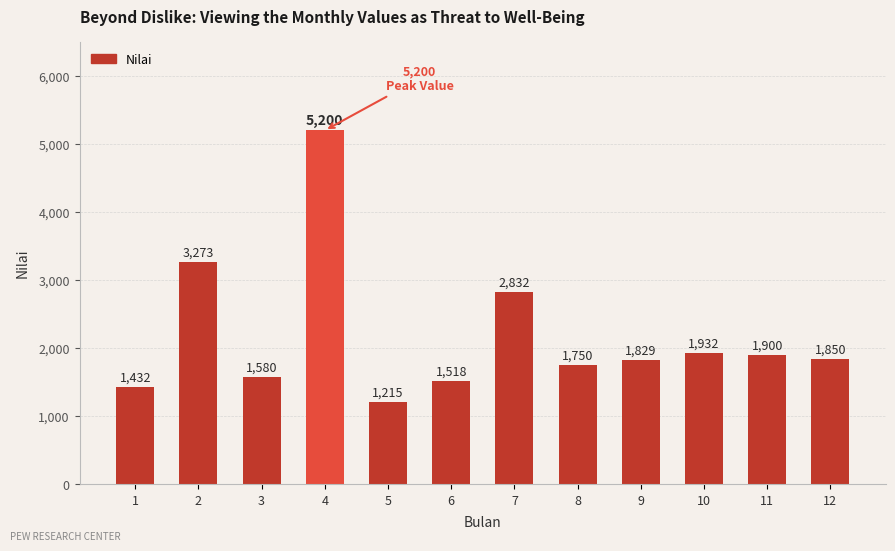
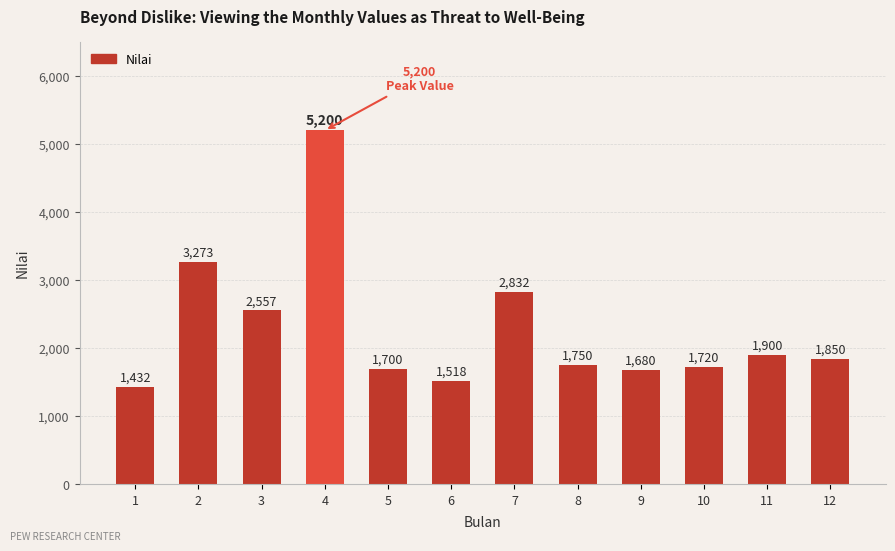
  {
    "1": "1,432",
    "2": "3,273",
-   "3": "1,580",
+   "3": "2,557",
    "4": "5,200",
-   "5": "1,215",
+   "5": "1,700",
    "6": "1,518",
    "7": "2,832",
    "8": "1,750",
-   "9": "1,829",
-   "10": "1,932",
+   "9": "1,680",
+   "10": "1,720",
    "11": "1,900",
    "12": "1,850"
  }
